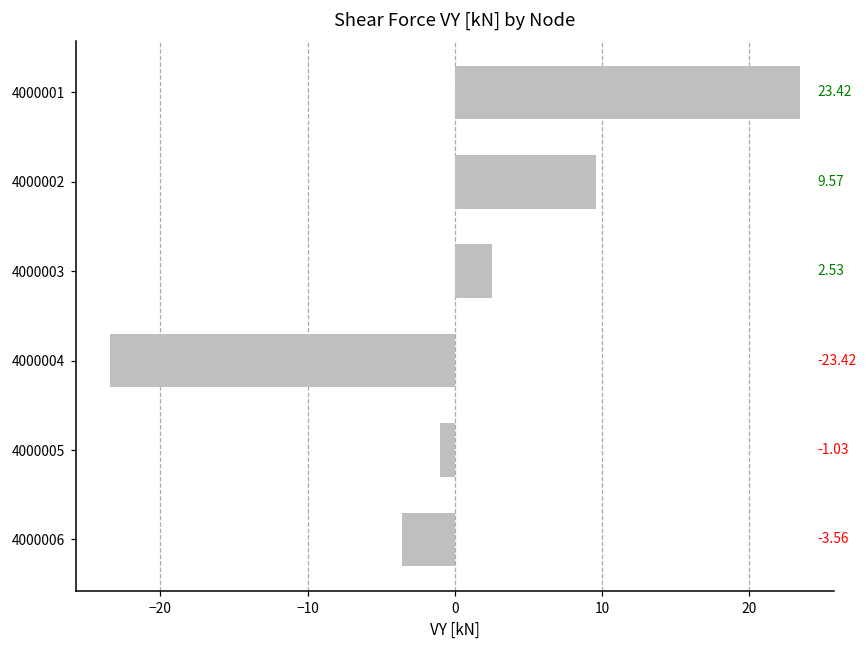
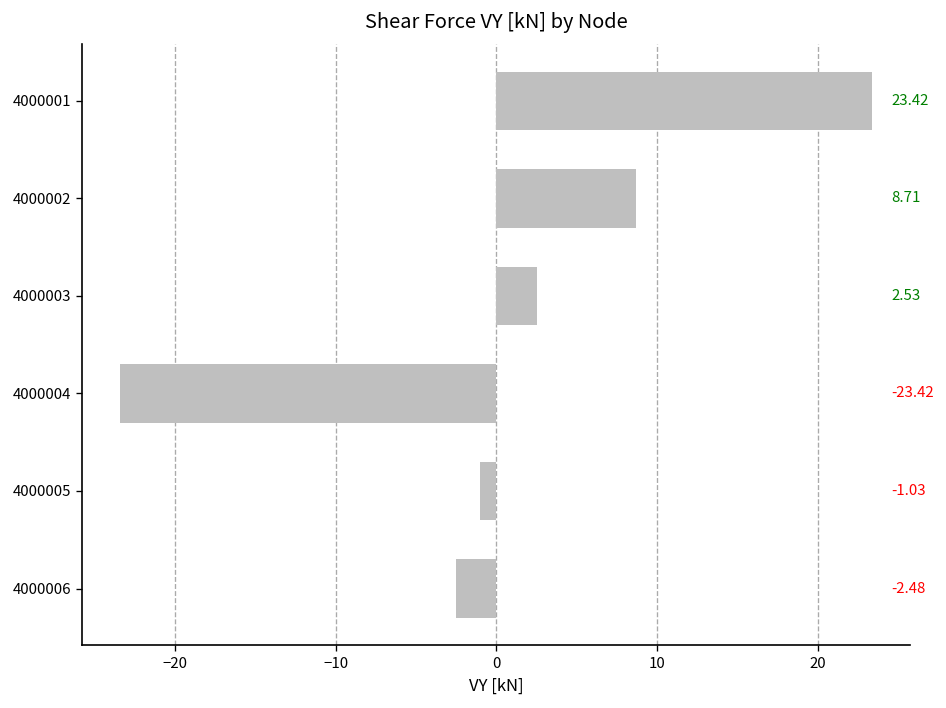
  {
    "4000001": 23.42,
-   "4000002": 9.57,
-   "4000006": -3.56
+   "4000002": 8.71,
+   "4000006": -2.48
  }
